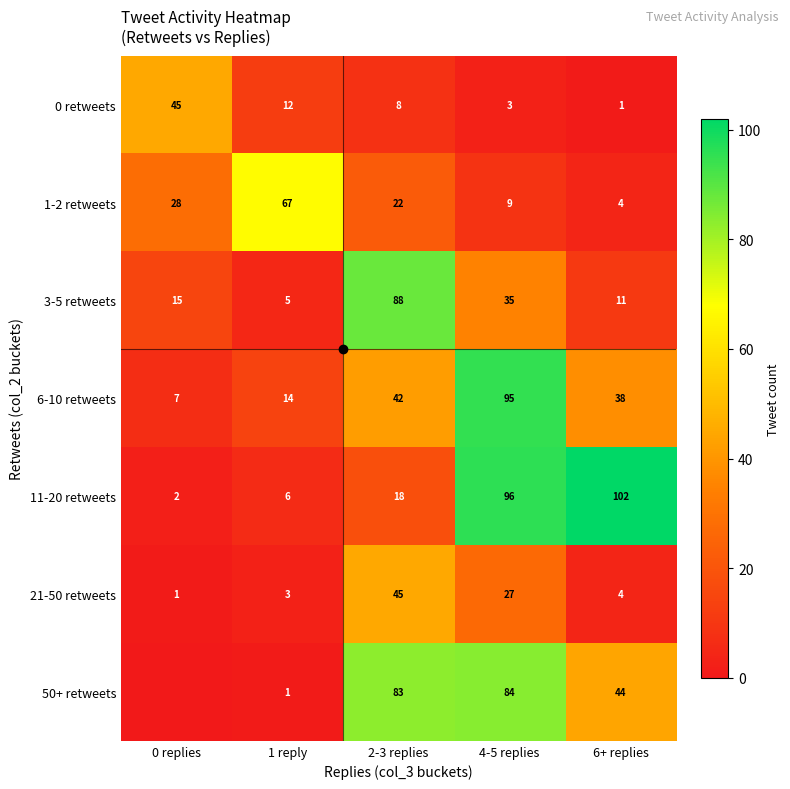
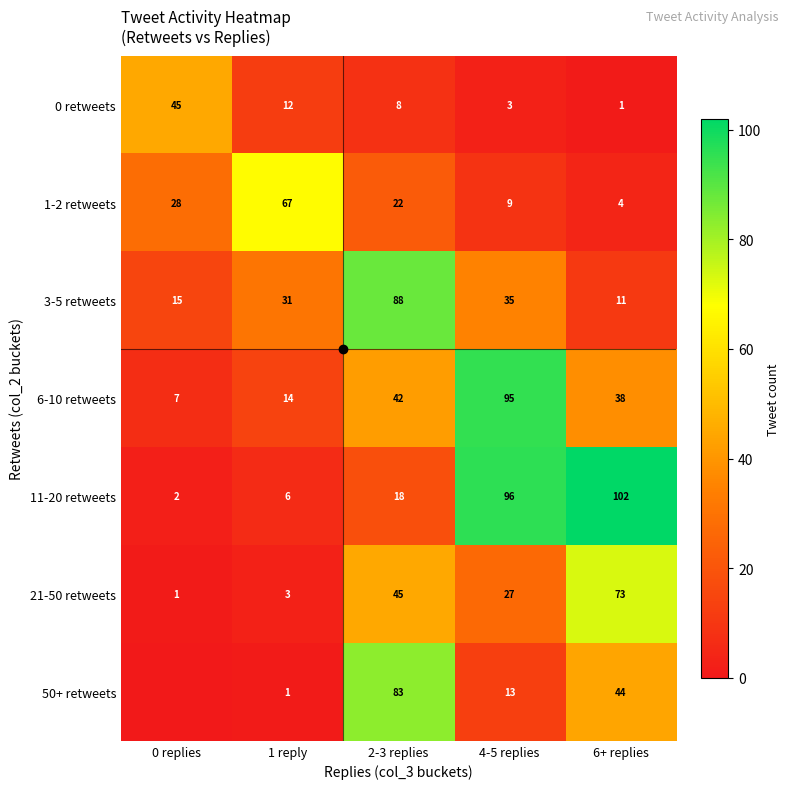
  {
    "0 retweets": {
      "0 replies": 45,
      "1 reply": 12,
      "2-3 replies": 8,
      "4-5 replies": 3,
      "6+ replies": 1
    },
    "1-2 retweets": {
      "0 replies": 28,
      "1 reply": 67,
      "2-3 replies": 22,
      "4-5 replies": 9,
      "6+ replies": 4
    },
    "3-5 retweets": {
      "0 replies": 15,
-     "1 reply": 5,
+     "1 reply": 31,
      "2-3 replies": 88,
      "4-5 replies": 35,
      "6+ replies": 11
    },
    "6-10 retweets": {
      "0 replies": 7,
      "1 reply": 14,
      "2-3 replies": 42,
      "4-5 replies": 95,
      "6+ replies": 38
    },
    "11-20 retweets": {
      "0 replies": 2,
      "1 reply": 6,
      "2-3 replies": 18,
      "4-5 replies": 96,
      "6+ replies": 102
    },
    "21-50 retweets": {
      "0 replies": 1,
      "1 reply": 3,
      "2-3 replies": 45,
      "4-5 replies": 27,
-     "6+ replies": 4
+     "6+ replies": 73
    },
    "50+ retweets": {
      "1 reply": 1,
      "2-3 replies": 83,
-     "4-5 replies": 84,
+     "4-5 replies": 13,
      "6+ replies": 44
    }
  }
